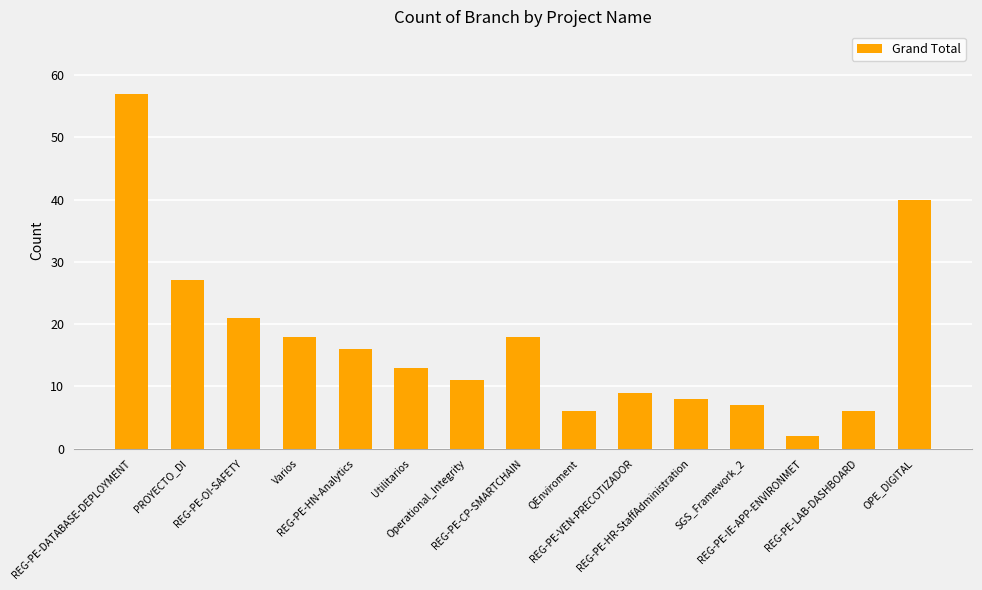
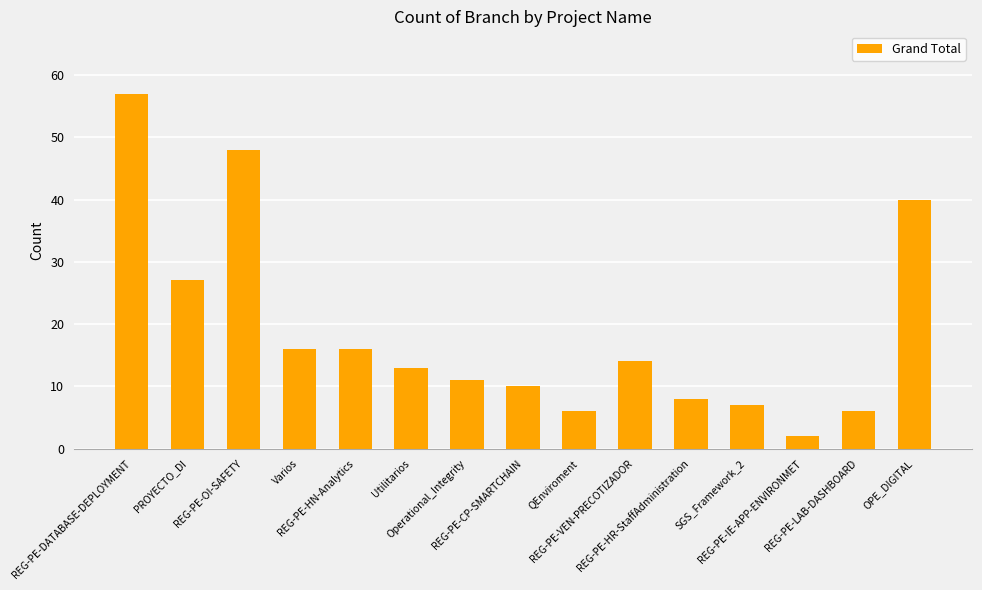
  {
    "REG-PE-DATABASE-DEPLOYMENT": 57,
    "PROYECTO_DI": 27,
-   "REG-PE-OI-SAFETY": 21,
-   "Varios": 18,
+   "REG-PE-OI-SAFETY": 48,
+   "Varios": 16,
    "REG-PE-HN-Analytics": 16,
    "Utilitarios": 13,
    "Operational_Integrity": 11,
-   "REG-PE-CP-SMARTCHAIN": 18,
+   "REG-PE-CP-SMARTCHAIN": 10,
    "QEnviroment": 6,
-   "REG-PE-VEN-PRECOTIZADOR": 9,
+   "REG-PE-VEN-PRECOTIZADOR": 14,
    "REG-PE-HR-StaffAdministration": 8,
    "SGS_Framework_2": 7,
    "REG-PE-IE-APP-ENVIRONMET": 2,
    "REG-PE-LAB-DASHBOARD": 6,
    "OPE_DIGITAL": 40
  }
